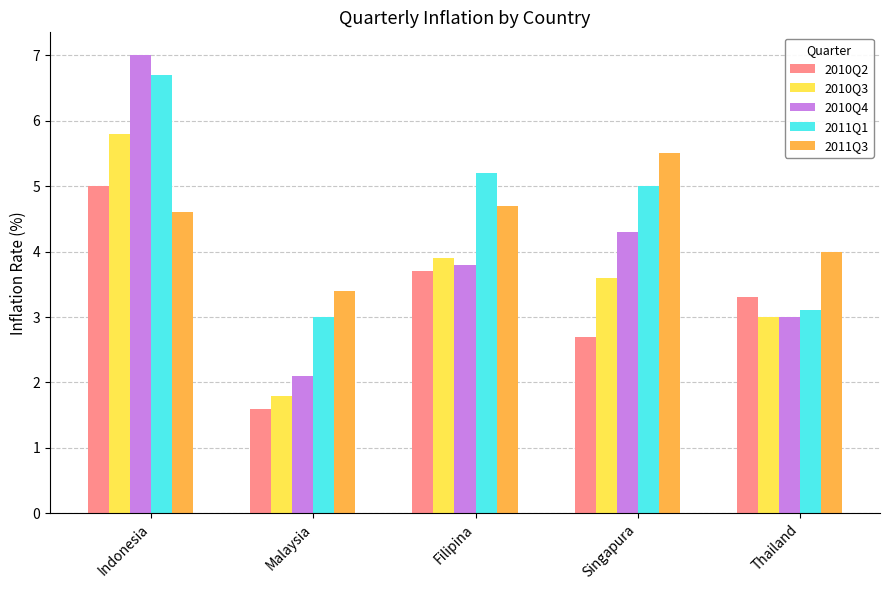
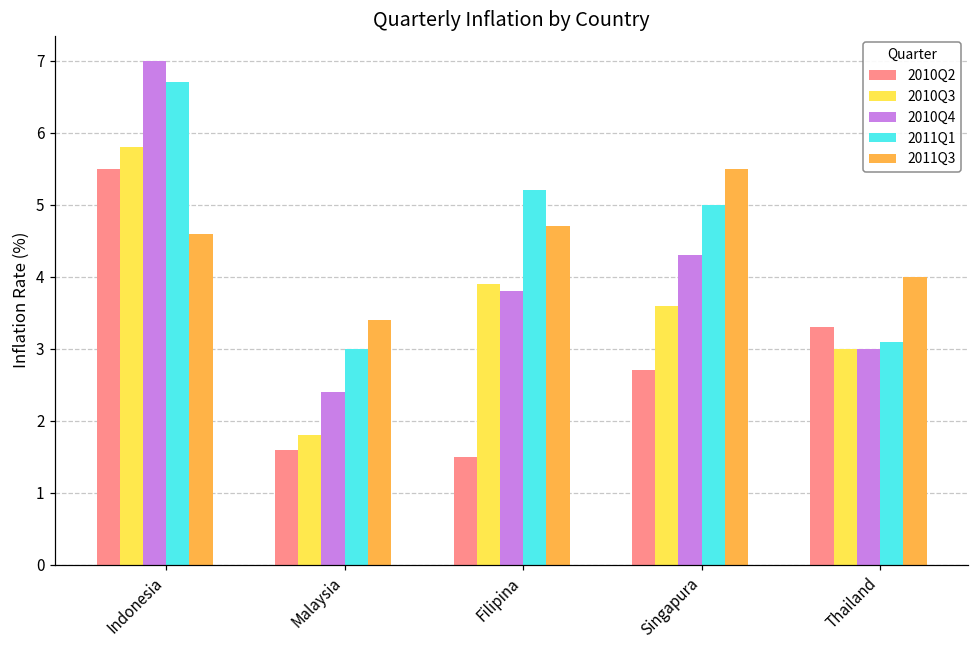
  {
    "2010Q2": {
-     "Indonesia": 5.0,
+     "Indonesia": 5.5,
      "Malaysia": 1.6,
-     "Filipina": 3.7,
+     "Filipina": 1.5,
      "Singapura": 2.7,
      "Thailand": 3.3
    },
    "2010Q4": {
      "Indonesia": 7.0,
-     "Malaysia": 2.1,
+     "Malaysia": 2.4,
      "Filipina": 3.8,
      "Singapura": 4.3,
      "Thailand": 3.0
    },
    "2011Q1": {
      "Indonesia": 6.7,
      "Malaysia": 3.0,
      "Filipina": 5.2,
      "Singapura": 5.0,
      "Thailand": 3.1
    }
  }
